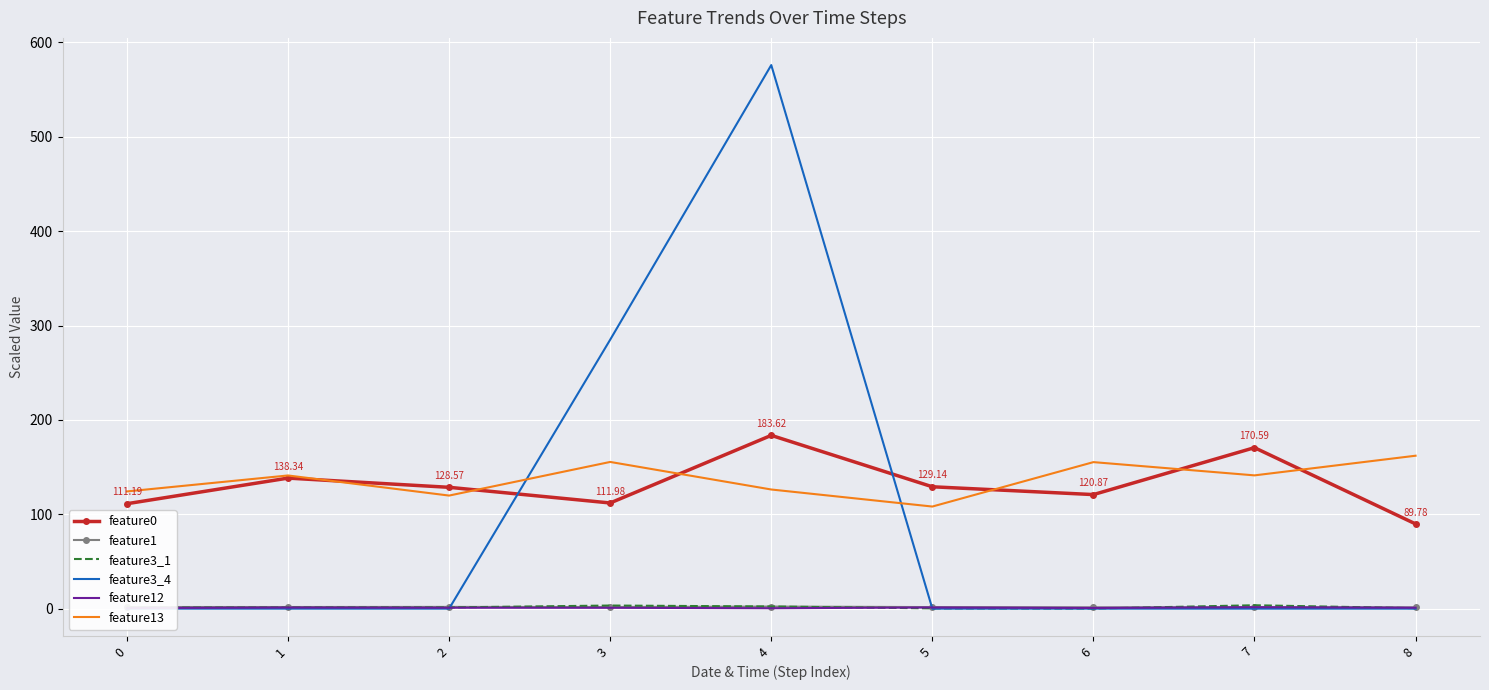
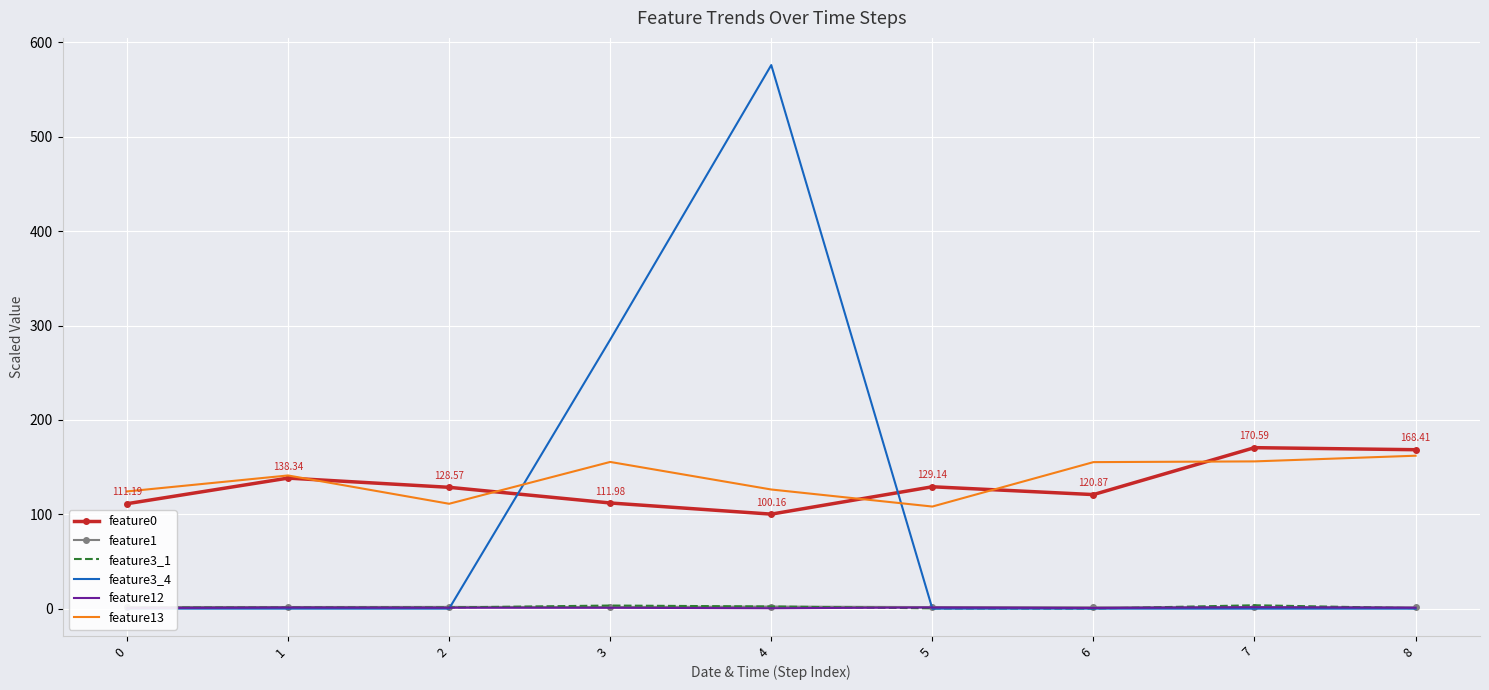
  {
    "feature0": {
      "1": 138.34,
      "2": 128.57,
      "3": 111.98,
-     "4": 183.62,
+     "4": 100.16,
      "5": 129.14,
      "6": 120.87,
      "7": 170.59,
-     "8": 89.78
+     "8": 168.41
    },
    "feature3_4": {
      "3": 290,
      "4": 580
    },
    "feature13": {
-     "2": 120,
+     "2": 110,
      "3": 160,
      "4": 130,
      "5": 110,
      "6": 160,
-     "7": 140,
+     "7": 160,
      "8": 160
    }
  }
